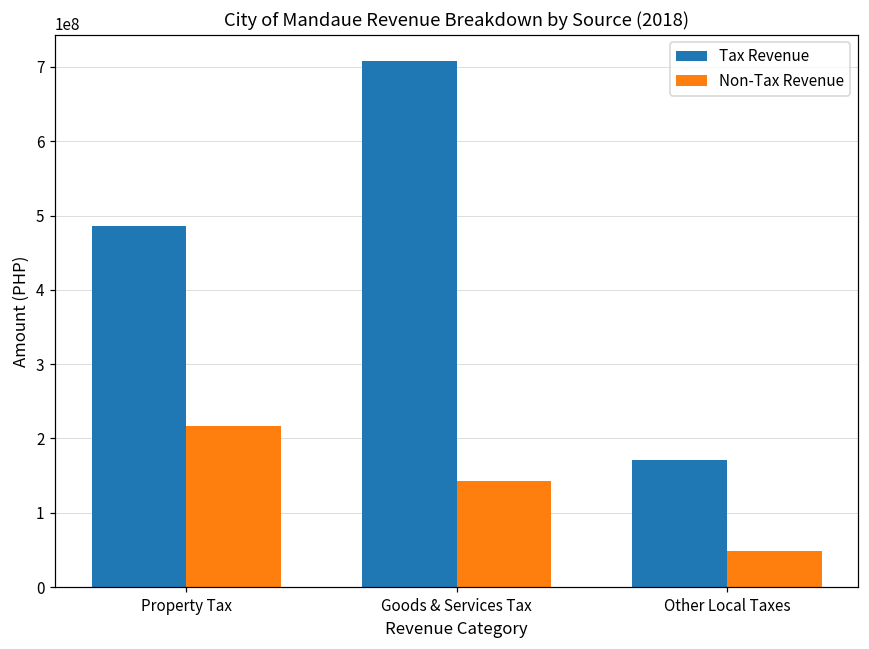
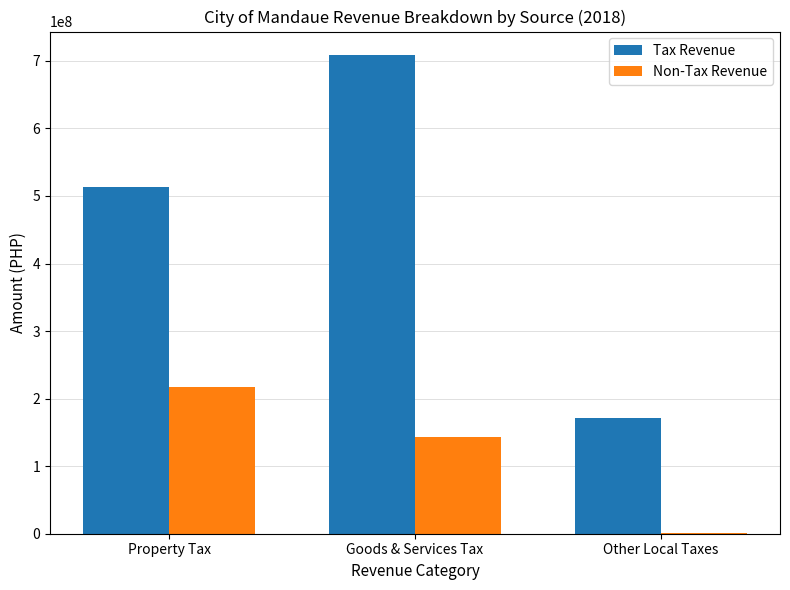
  {
    "Tax Revenue": {
-     "Property Tax": 490000000,
+     "Property Tax": 510000000,
      "Goods & Services Tax": 710000000,
      "Other Local Taxes": 170000000
    },
    "Non-Tax Revenue": {
      "Property Tax": 220000000,
      "Goods & Services Tax": 140000000,
-     "Other Local Taxes": 50000000
+     "Other Local Taxes": 0
    }
  }
